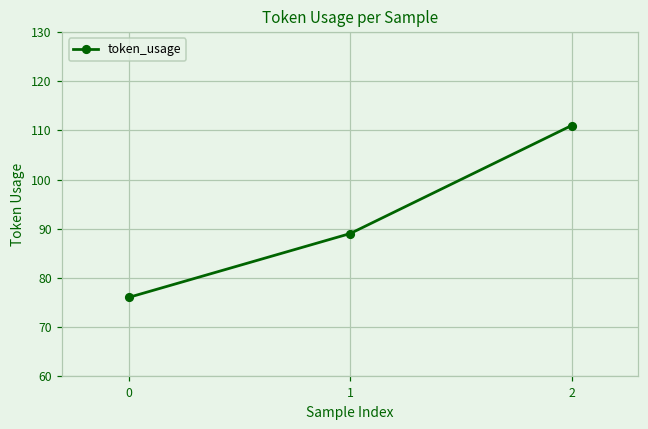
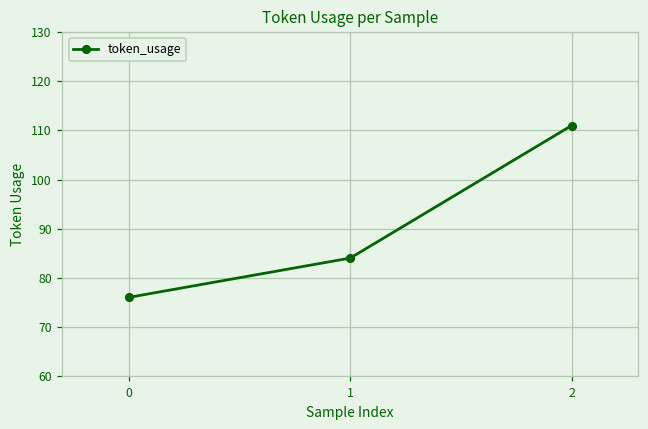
  {
    "0": 76,
-   "1": 89,
+   "1": 84,
    "2": 111
  }
